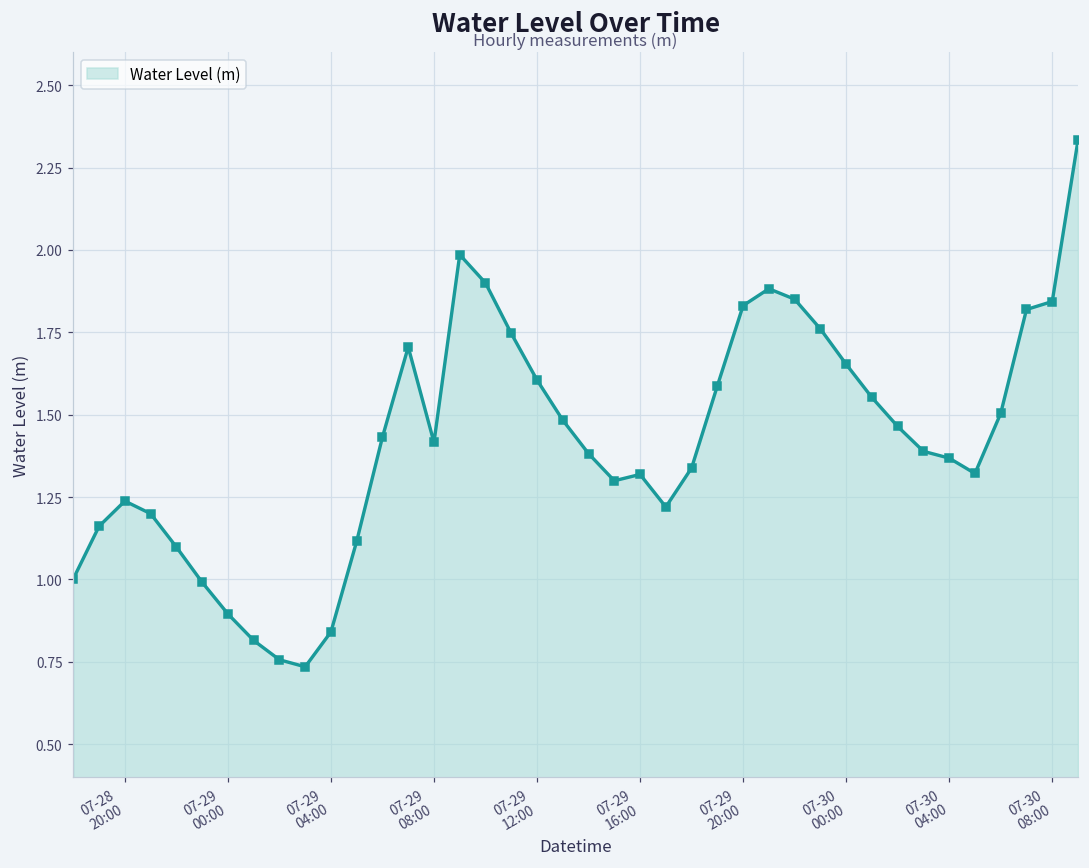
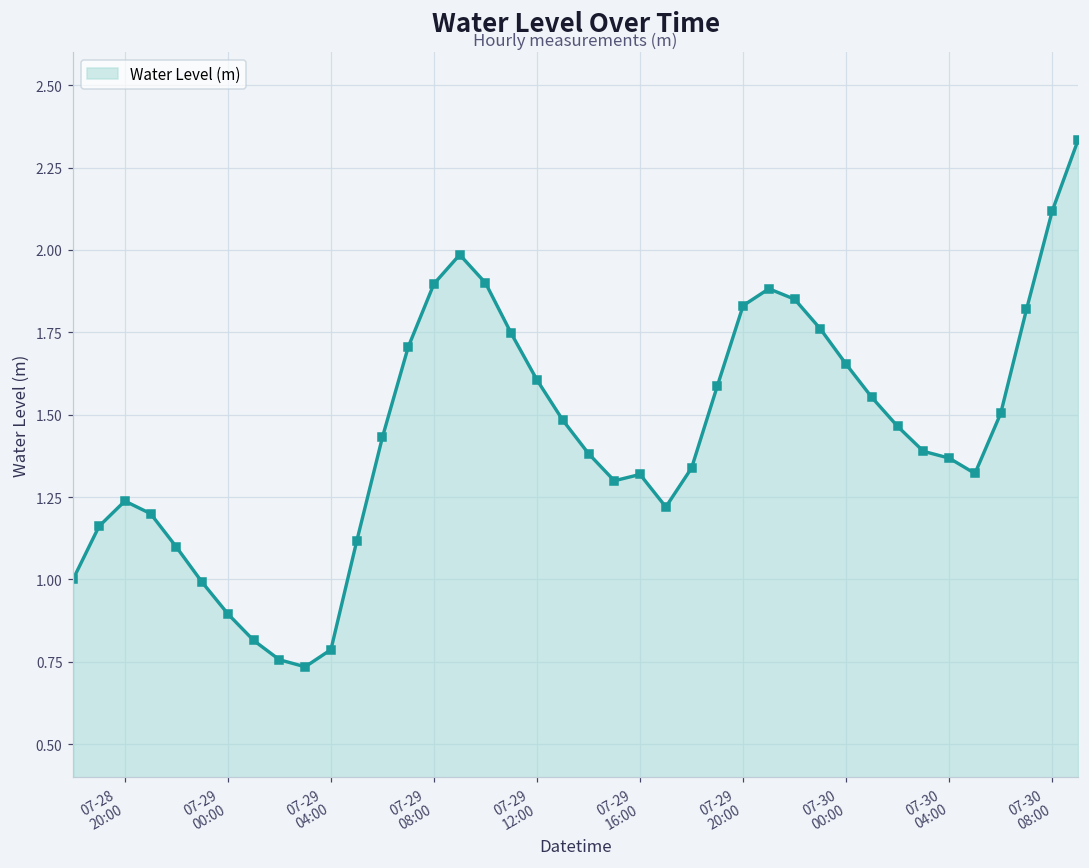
  {
    "07-28 20:00": 1.24,
    "07-29 00:00": 0.90,
-   "07-29 04:00": 0.84,
-   "07-29 08:00": 1.42,
+   "07-29 04:00": 0.79,
+   "07-29 08:00": 1.90,
    "07-29 12:00": 1.61,
    "07-29 16:00": 1.32,
    "07-29 20:00": 1.83,
    "07-30 00:00": 1.65,
    "07-30 04:00": 1.37,
-   "07-30 08:00": 1.84
+   "07-30 08:00": 2.12
  }
